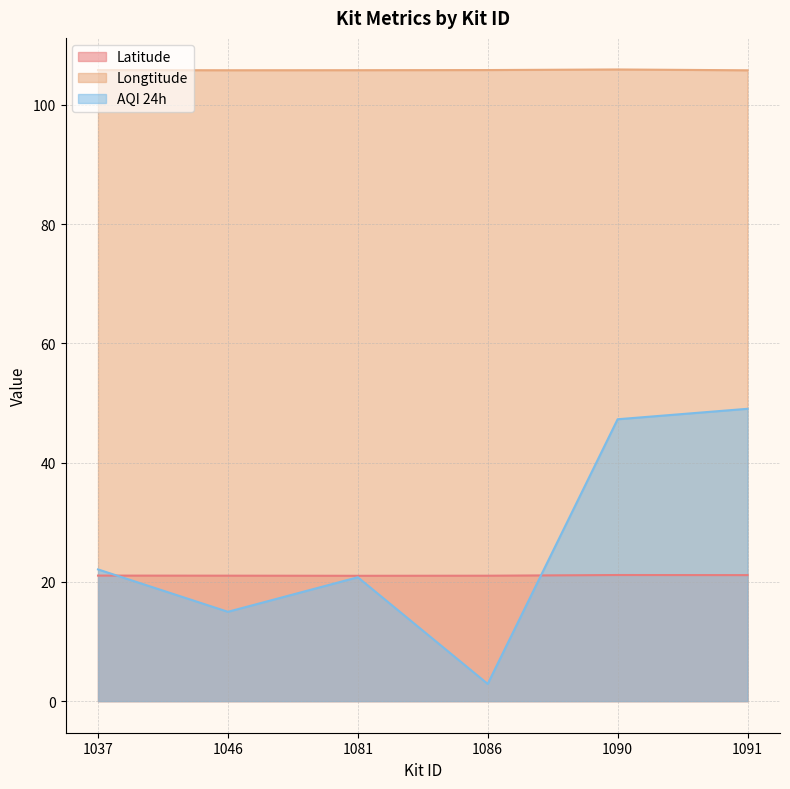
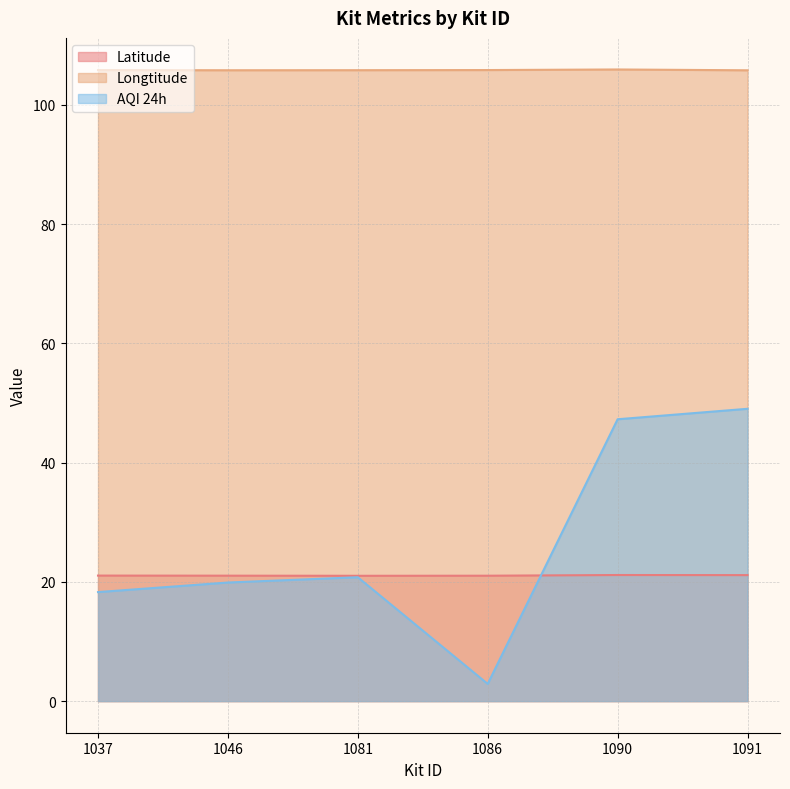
  {
    "AQI 24h": {
-     "1037": 22,
-     "1046": 15,
+     "1037": 18,
+     "1046": 20,
      "1086": 3,
      "1090": 47,
      "1091": 49
    }
  }
